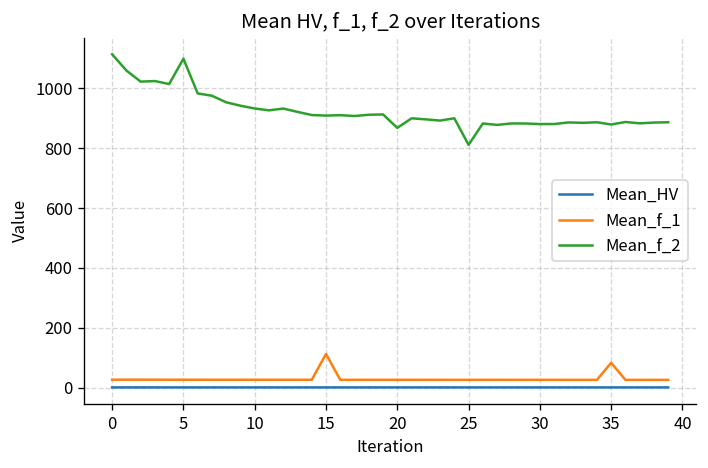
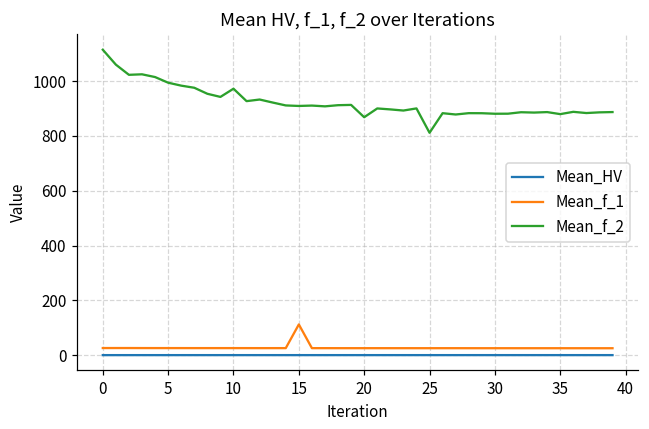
  {
    "Mean_HV": {
      "0": 0,
      "5": 0,
      "10": 0,
      "15": 0,
      "20": 0,
      "25": 0,
      "30": 0,
      "35": 0
    },
    "Mean_f_1": {
      "0": 30,
      "5": 30,
      "10": 30,
      "15": 110,
      "20": 30,
      "25": 30,
      "30": 30,
-     "35": 80
+     "35": 30
    },
    "Mean_f_2": {
      "0": 1110,
-     "5": 1100,
-     "10": 930,
+     "5": 990,
+     "10": 970,
      "15": 910,
      "20": 870,
      "25": 810,
      "30": 880,
      "35": 880
    }
  }
